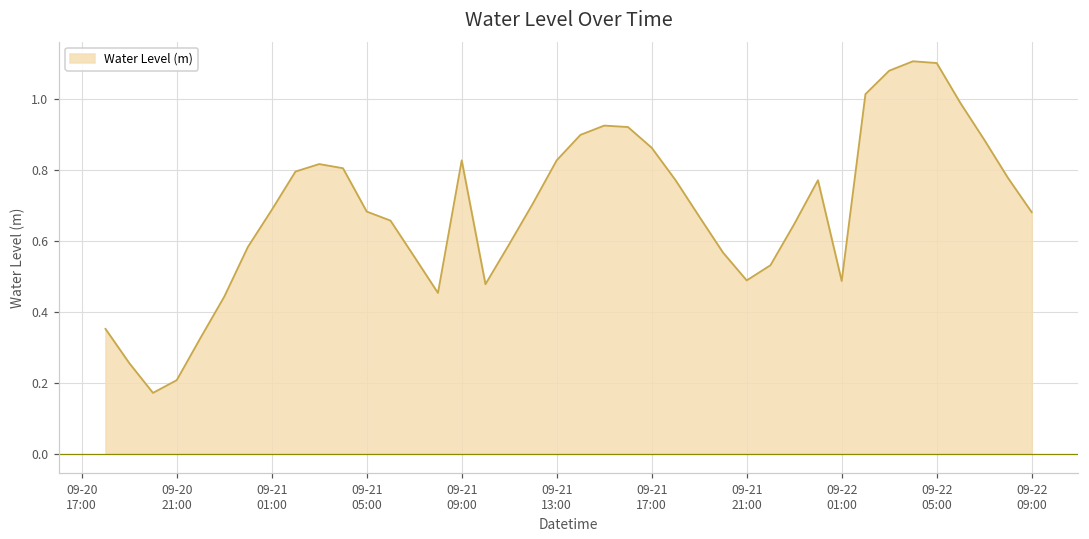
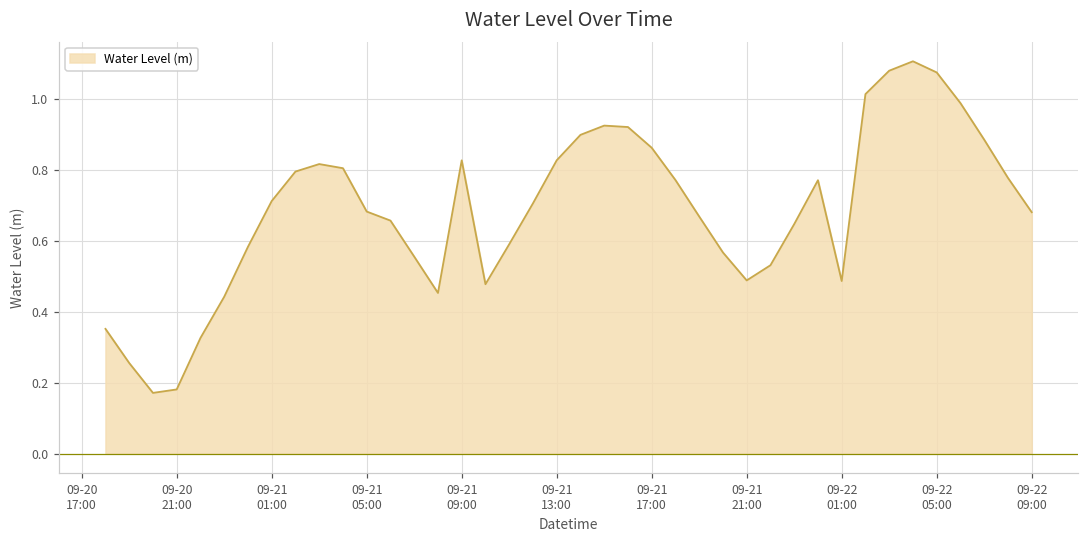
  {
-   "09-20 21:00": 0.21,
-   "09-21 01:00": 0.69,
+   "09-20 21:00": 0.18,
+   "09-21 01:00": 0.71,
    "09-21 05:00": 0.68,
    "09-21 09:00": 0.83,
    "09-21 13:00": 0.83,
    "09-21 17:00": 0.86,
    "09-21 21:00": 0.49,
    "09-22 01:00": 0.49,
-   "09-22 05:00": 1.10,
+   "09-22 05:00": 1.07,
    "09-22 09:00": 0.68
  }
